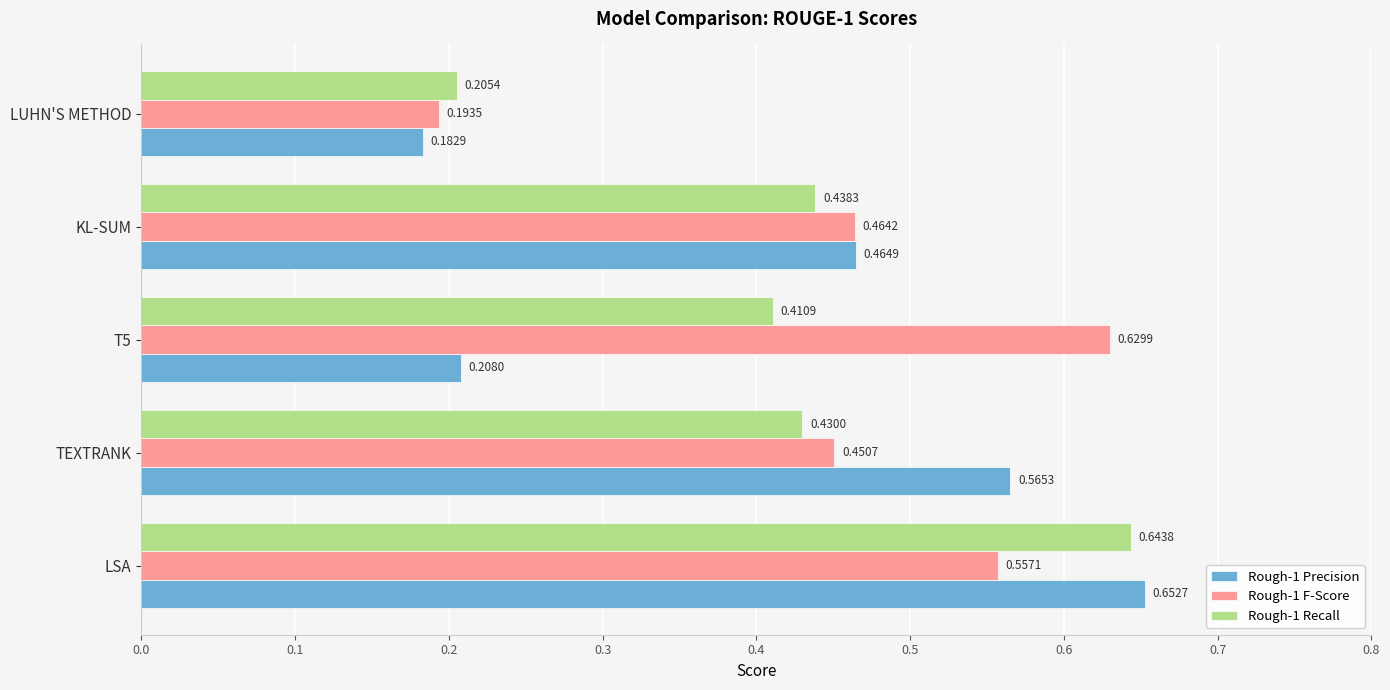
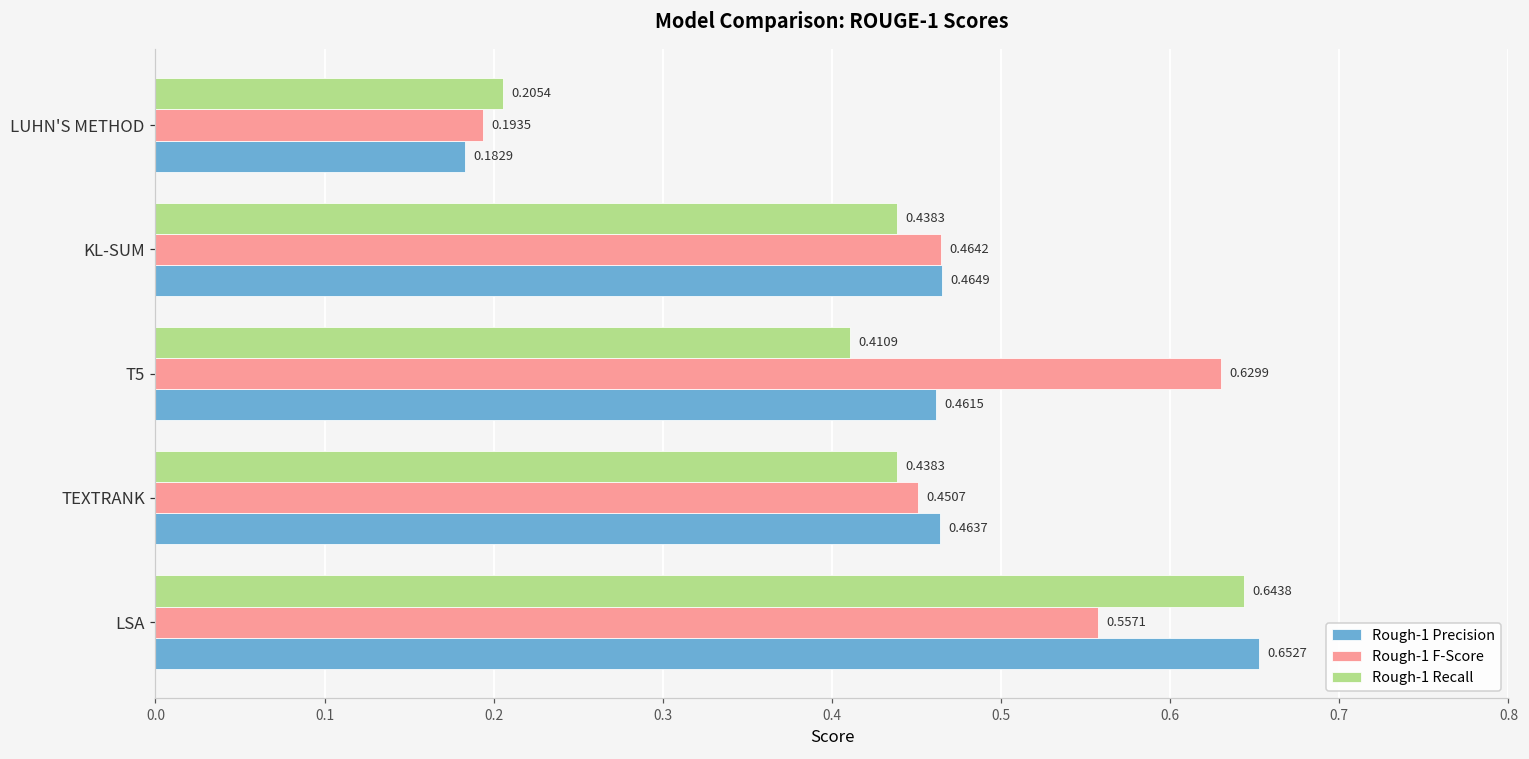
  {
    "Rough-1 Precision": {
      "LUHN'S METHOD": 0.1829,
      "KL-SUM": 0.4649,
-     "T5": 0.2080,
-     "TEXTRANK": 0.5653,
+     "T5": 0.4615,
+     "TEXTRANK": 0.4637,
      "LSA": 0.6527
    },
    "Rough-1 F-Score": {
      "LUHN'S METHOD": 0.1935,
      "KL-SUM": 0.4642,
      "T5": 0.6299,
      "TEXTRANK": 0.4507,
      "LSA": 0.5571
    },
    "Rough-1 Recall": {
      "LUHN'S METHOD": 0.2054,
      "KL-SUM": 0.4383,
      "T5": 0.4109,
-     "TEXTRANK": 0.4300,
+     "TEXTRANK": 0.4383,
      "LSA": 0.6438
    }
  }
